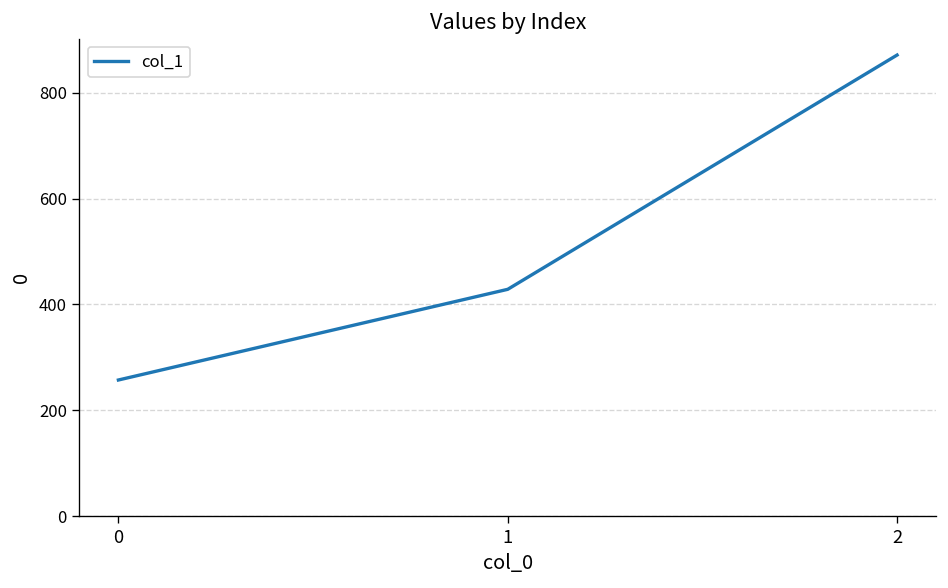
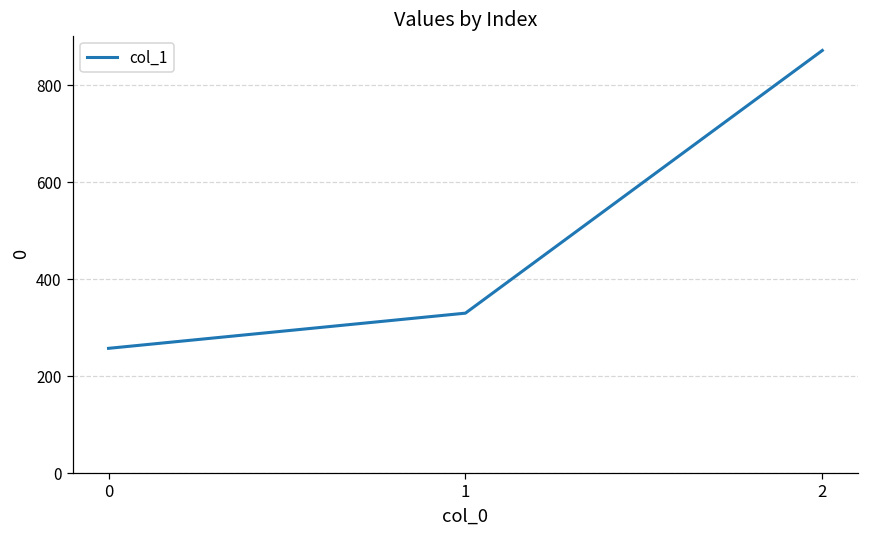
  {
    "0": 260,
-   "1": 430,
+   "1": 330,
    "2": 870
  }
